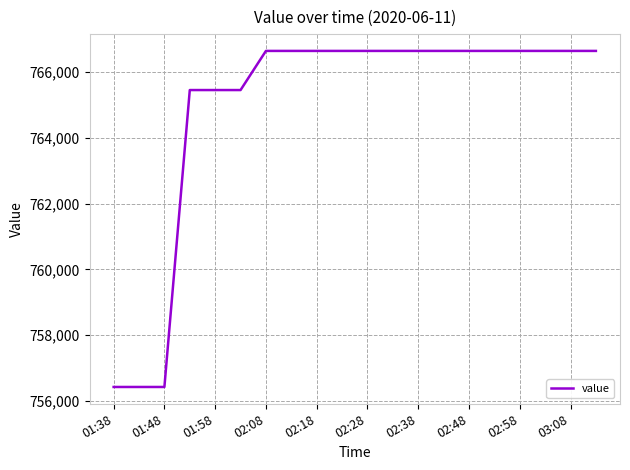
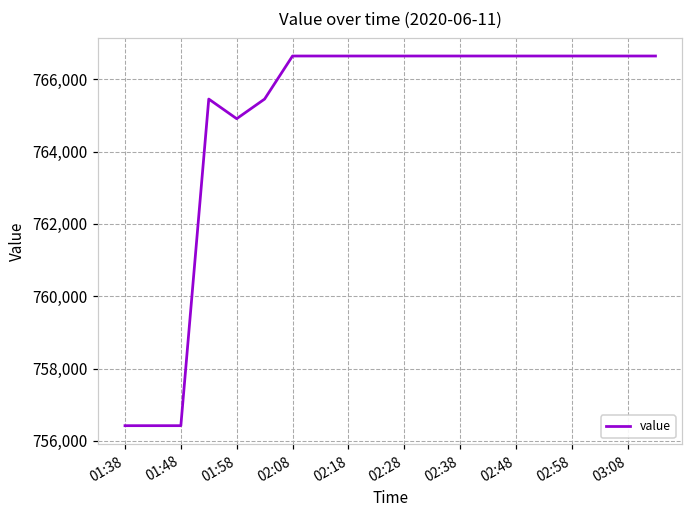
  {
    "01:38": "756,400",
    "01:48": "756,400",
-   "01:58": "765,500",
+   "01:58": "764,900",
    "02:08": "766,600",
    "02:18": "766,600",
    "02:28": "766,600",
    "02:38": "766,600",
    "02:48": "766,600",
    "02:58": "766,600",
    "03:08": "766,600"
  }
